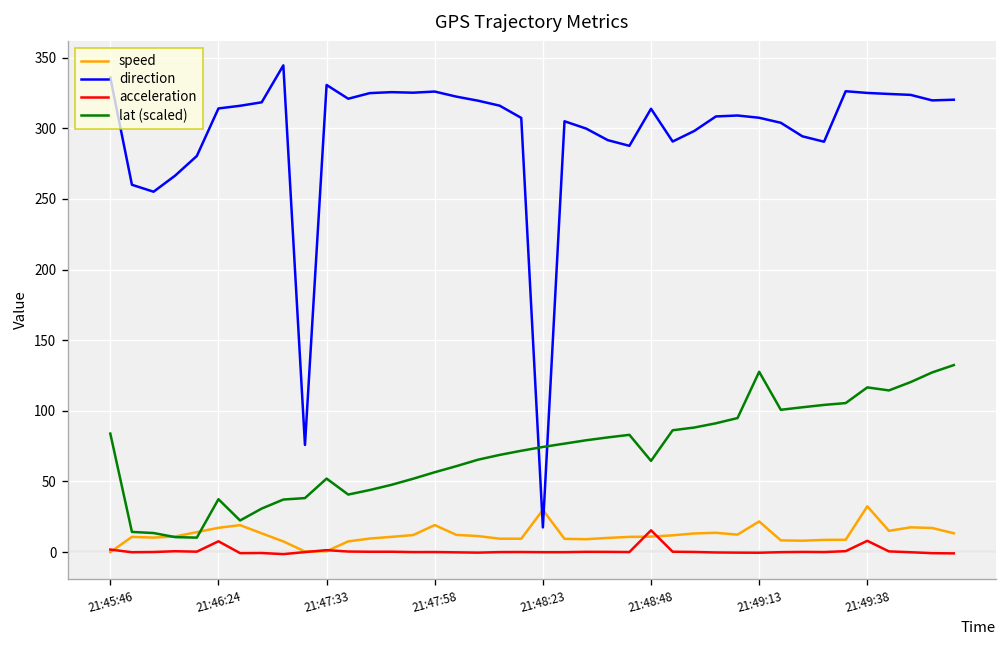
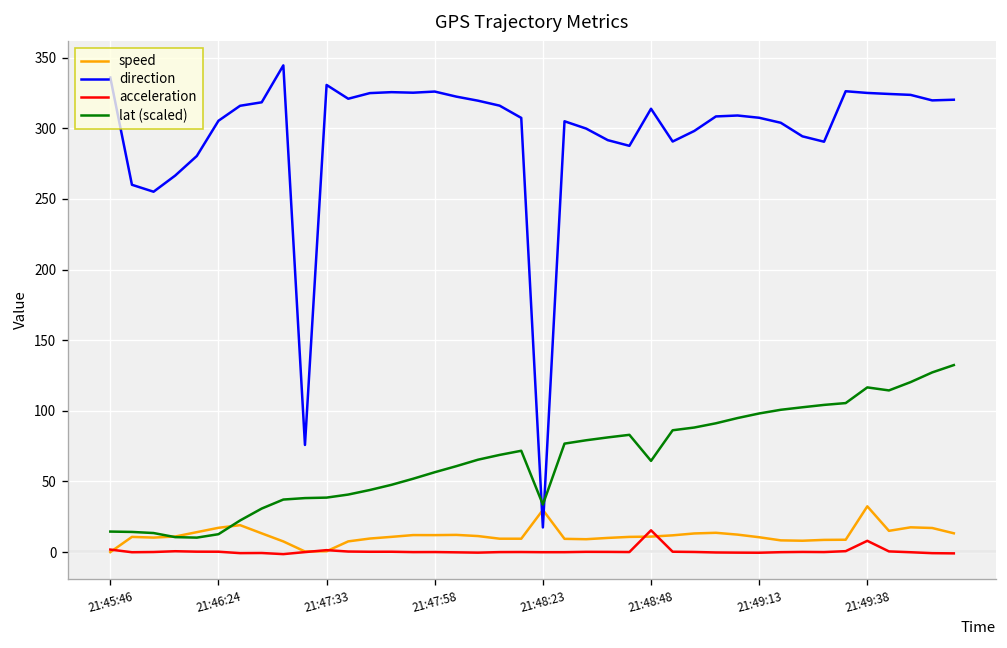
  {
    "speed": {
      "21:46:24": 17,
-     "21:47:58": 19,
+     "21:47:58": 12,
      "21:48:23": 30,
      "21:48:48": 11,
-     "21:49:13": 22,
+     "21:49:13": 11,
      "21:49:38": 32
    },
    "direction": {
-     "21:46:24": 314,
+     "21:46:24": 305,
      "21:47:33": 331,
      "21:47:58": 326,
      "21:48:23": 17,
      "21:48:48": 314,
      "21:49:13": 307,
      "21:49:38": 325
    },
    "acceleration": {
-     "21:46:24": 8,
+     "21:46:24": 0,
      "21:47:58": 0,
      "21:48:23": 0,
      "21:48:48": 15,
      "21:49:13": 0,
      "21:49:38": 8
    },
    "lat (scaled)": {
-     "21:45:46": 84,
-     "21:46:24": 37,
-     "21:47:33": 52,
+     "21:45:46": 15,
+     "21:46:24": 13,
+     "21:47:33": 39,
      "21:47:58": 57,
-     "21:48:23": 74,
+     "21:48:23": 34,
      "21:48:48": 65,
-     "21:49:13": 128,
+     "21:49:13": 98,
      "21:49:38": 117
    }
  }
